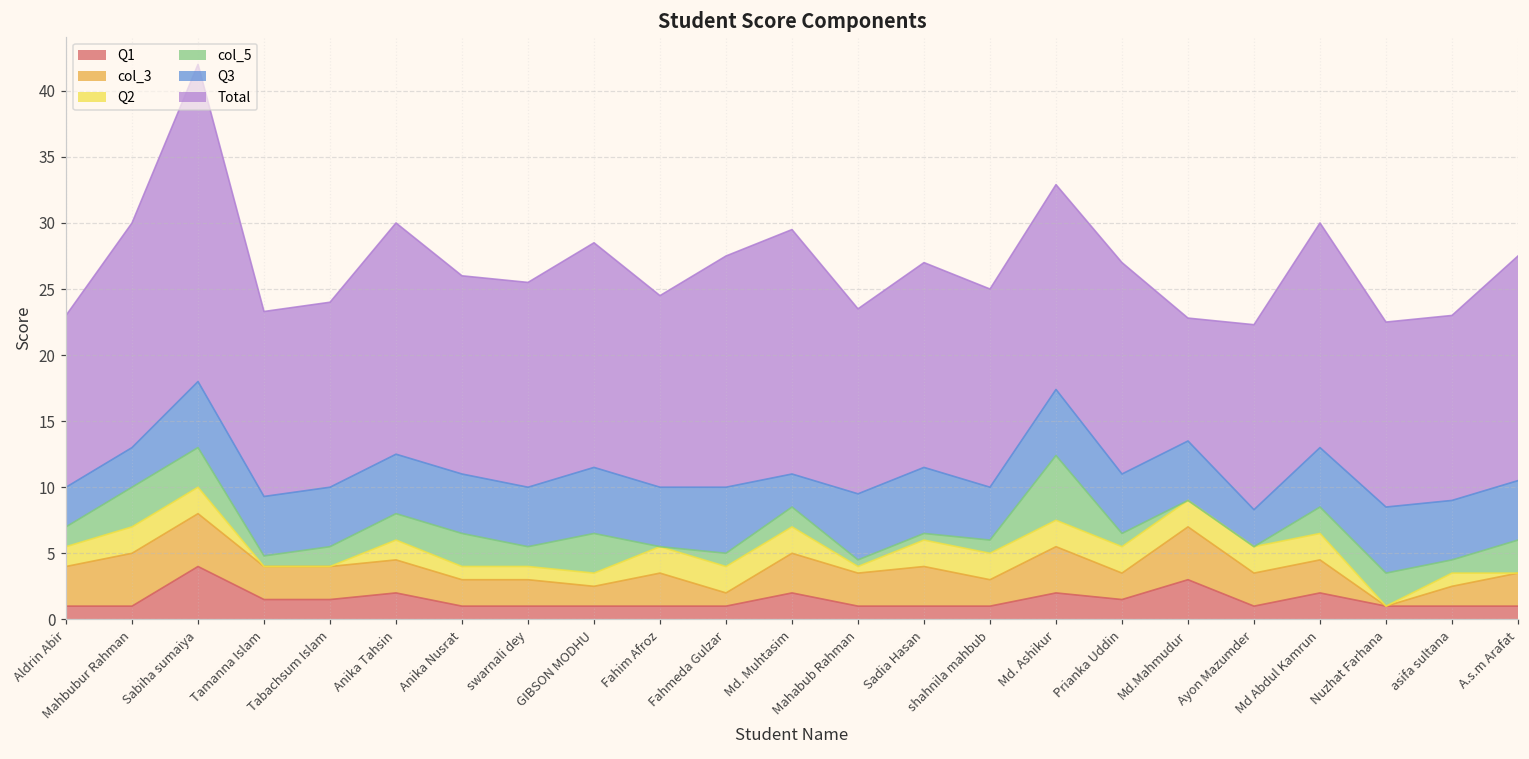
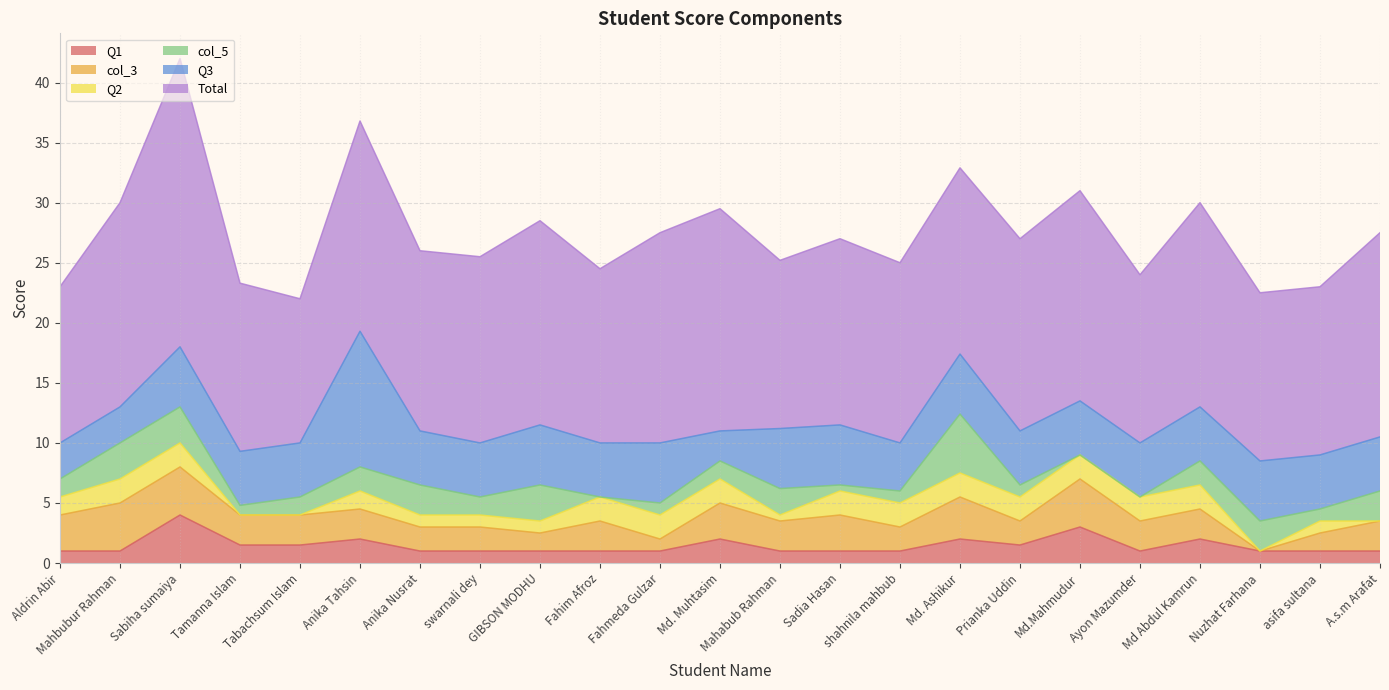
  {
    "Q1": {
      "Aldrin Abir": 1.0,
      "Mahbubur Rahman": 1.0,
      "Sabiha sumaiya": 4.0,
      "Tamanna Islam": 1.5,
      "Tabachsum Islam": 1.5,
      "Anika Tahsin": 2.0,
      "Anika Nusrat": 1.0,
      "swarnali dey": 1.0,
      "GIBSON MODHU": 1.0,
      "Fahim Afroz": 1.0,
      "Fahmeda Gulzar": 1.0,
      "Md. Muhtasim": 2.0,
      "Mahabub Rahman": 1.0,
      "Sadia Hasan": 1.0,
      "shahnila mahbub": 1.0,
      "Md. Ashikur": 2.0,
      "Prianka Uddin": 1.5,
      "Md.Mahmudur": 3.0,
      "Ayon Mazumder": 1.0,
      "Md Abdul Kamrun": 2.0,
      "asifa sultana": 1.0,
      "A.s.m Arafat": 1.0
    },
    "col_5": {
      "Aldrin Abir": 1.5,
      "Mahbubur Rahman": 3.0,
      "Sabiha sumaiya": 3.0,
      "Tamanna Islam": 0.8,
      "Tabachsum Islam": 1.5,
      "Anika Tahsin": 2.0,
      "Anika Nusrat": 2.5,
      "swarnali dey": 1.5,
      "GIBSON MODHU": 3.0,
      "Fahmeda Gulzar": 1.0,
      "Md. Muhtasim": 1.5,
-     "Mahabub Rahman": 0.5,
+     "Mahabub Rahman": 2.2,
      "Sadia Hasan": 0.5,
      "shahnila mahbub": 1.0,
      "Md. Ashikur": 4.9,
      "Prianka Uddin": 1.0,
      "Md Abdul Kamrun": 2.0,
      "Nuzhat Farhana": 2.5,
      "asifa sultana": 1.0,
      "A.s.m Arafat": 2.5
    },
    "Q3": {
      "Aldrin Abir": 3.0,
      "Mahbubur Rahman": 3.0,
      "Sabiha sumaiya": 5.0,
      "Tamanna Islam": 4.5,
      "Tabachsum Islam": 4.5,
-     "Anika Tahsin": 4.5,
+     "Anika Tahsin": 11.3,
      "Anika Nusrat": 4.5,
      "swarnali dey": 4.5,
      "GIBSON MODHU": 5.0,
      "Fahim Afroz": 4.5,
      "Fahmeda Gulzar": 5.0,
      "Md. Muhtasim": 2.5,
      "Mahabub Rahman": 5.0,
      "Sadia Hasan": 5.0,
      "shahnila mahbub": 4.0,
      "Md. Ashikur": 5.0,
      "Prianka Uddin": 4.5,
      "Md.Mahmudur": 4.5,
-     "Ayon Mazumder": 2.8,
+     "Ayon Mazumder": 4.5,
      "Md Abdul Kamrun": 4.5,
      "Nuzhat Farhana": 5.0,
      "asifa sultana": 4.5,
      "A.s.m Arafat": 4.5
    },
    "Total": {
      "Aldrin Abir": 13.0,
      "Mahbubur Rahman": 17.0,
      "Tamanna Islam": 14.0,
-     "Tabachsum Islam": 14,
+     "Tabachsum Islam": 12,
      "Anika Tahsin": 17.5,
      "Anika Nusrat": 15.0,
      "swarnali dey": 15.5,
      "GIBSON MODHU": 17.0,
      "Fahim Afroz": 14.5,
      "Fahmeda Gulzar": 17.5,
      "Md. Muhtasim": 18.5,
      "Mahabub Rahman": 14.0,
      "Sadia Hasan": 15.5,
      "shahnila mahbub": 15.0,
      "Md. Ashikur": 15.5,
      "Prianka Uddin": 16.0,
-     "Md.Mahmudur": 9.3,
+     "Md.Mahmudur": 17.5,
      "Ayon Mazumder": 14.0,
      "Md Abdul Kamrun": 17.0,
      "Nuzhat Farhana": 14.0,
      "asifa sultana": 14.0,
      "A.s.m Arafat": 17.0
    }
  }
